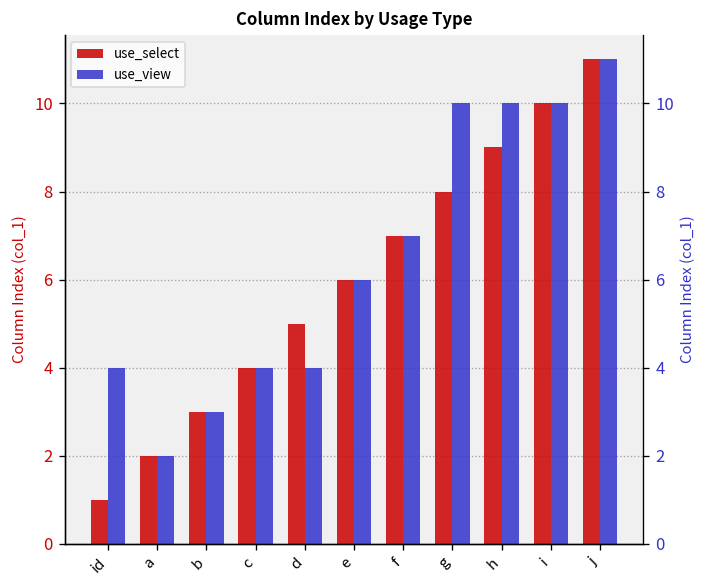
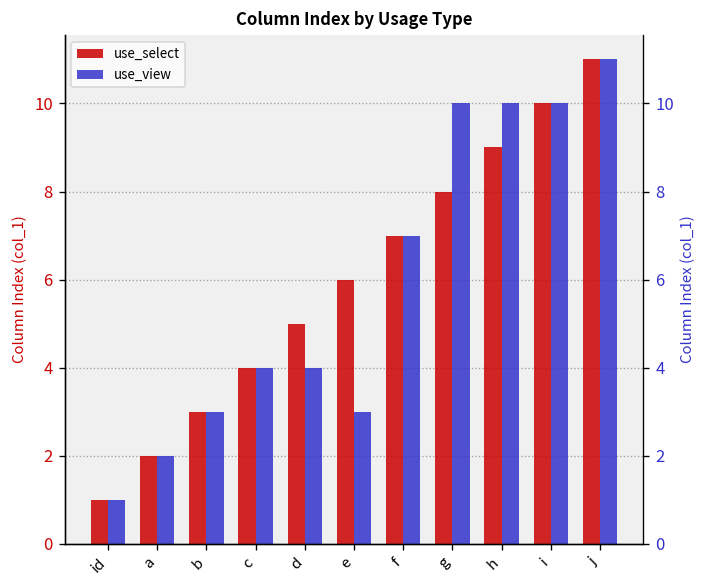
  {
    "use_select": {
      "id": 1,
      "a": 2,
      "b": 3,
      "c": 4,
      "d": 5,
      "e": 6,
      "f": 7,
      "g": 8,
      "h": 9,
      "i": 10,
      "j": 11
    },
    "use_view": {
-     "id": 4,
+     "id": 1,
      "a": 2,
      "b": 3,
      "c": 4,
      "d": 4,
-     "e": 6,
+     "e": 3,
      "f": 7,
      "g": 10,
      "h": 10,
      "i": 10,
      "j": 11
    }
  }
